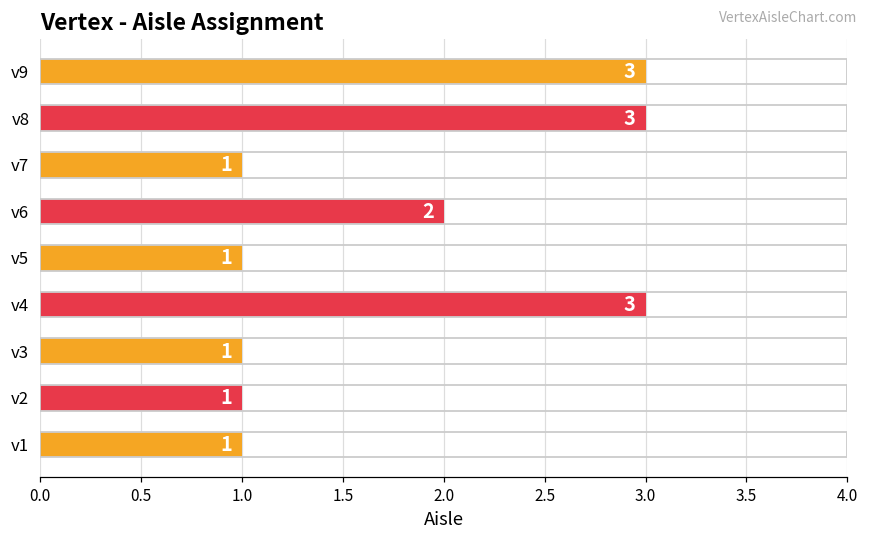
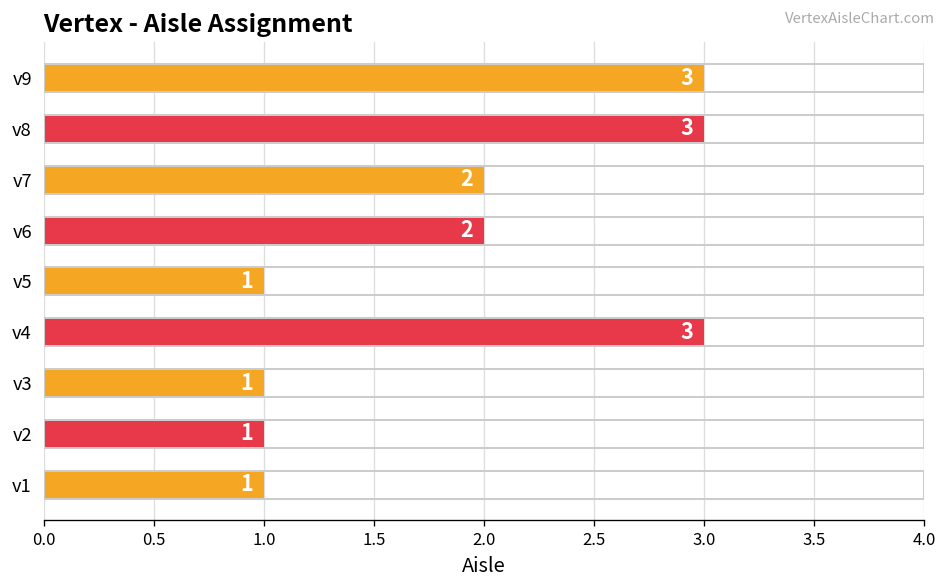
  {
    "v9": 3,
    "v8": 3,
-   "v7": 1,
+   "v7": 2,
    "v6": 2,
    "v5": 1,
    "v4": 3,
    "v3": 1,
    "v2": 1,
    "v1": 1
  }
